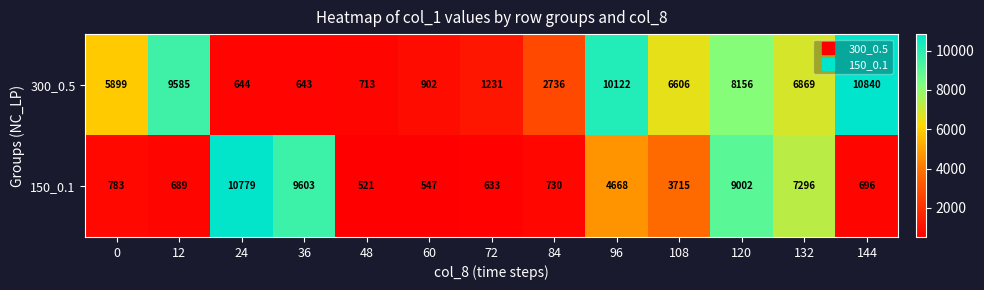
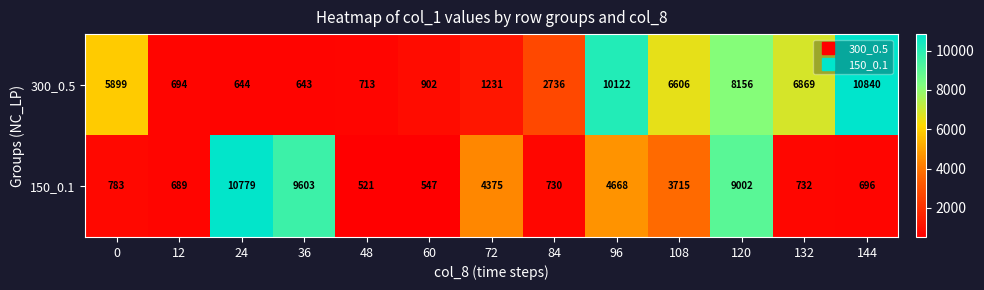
  {
    "300_0.5": {
      "0": 5899,
-     "12": 9585,
+     "12": 694,
      "24": 644,
      "36": 643,
      "48": 713,
      "60": 902,
      "72": 1231,
      "84": 2736,
      "96": 10122,
      "108": 6606,
      "120": 8156,
      "132": 6869,
      "144": 10840
    },
    "150_0.1": {
      "0": 783,
      "12": 689,
      "24": 10779,
      "36": 9603,
      "48": 521,
      "60": 547,
-     "72": 633,
+     "72": 4375,
      "84": 730,
      "96": 4668,
      "108": 3715,
      "120": 9002,
-     "132": 7296,
+     "132": 732,
      "144": 696
    }
  }
